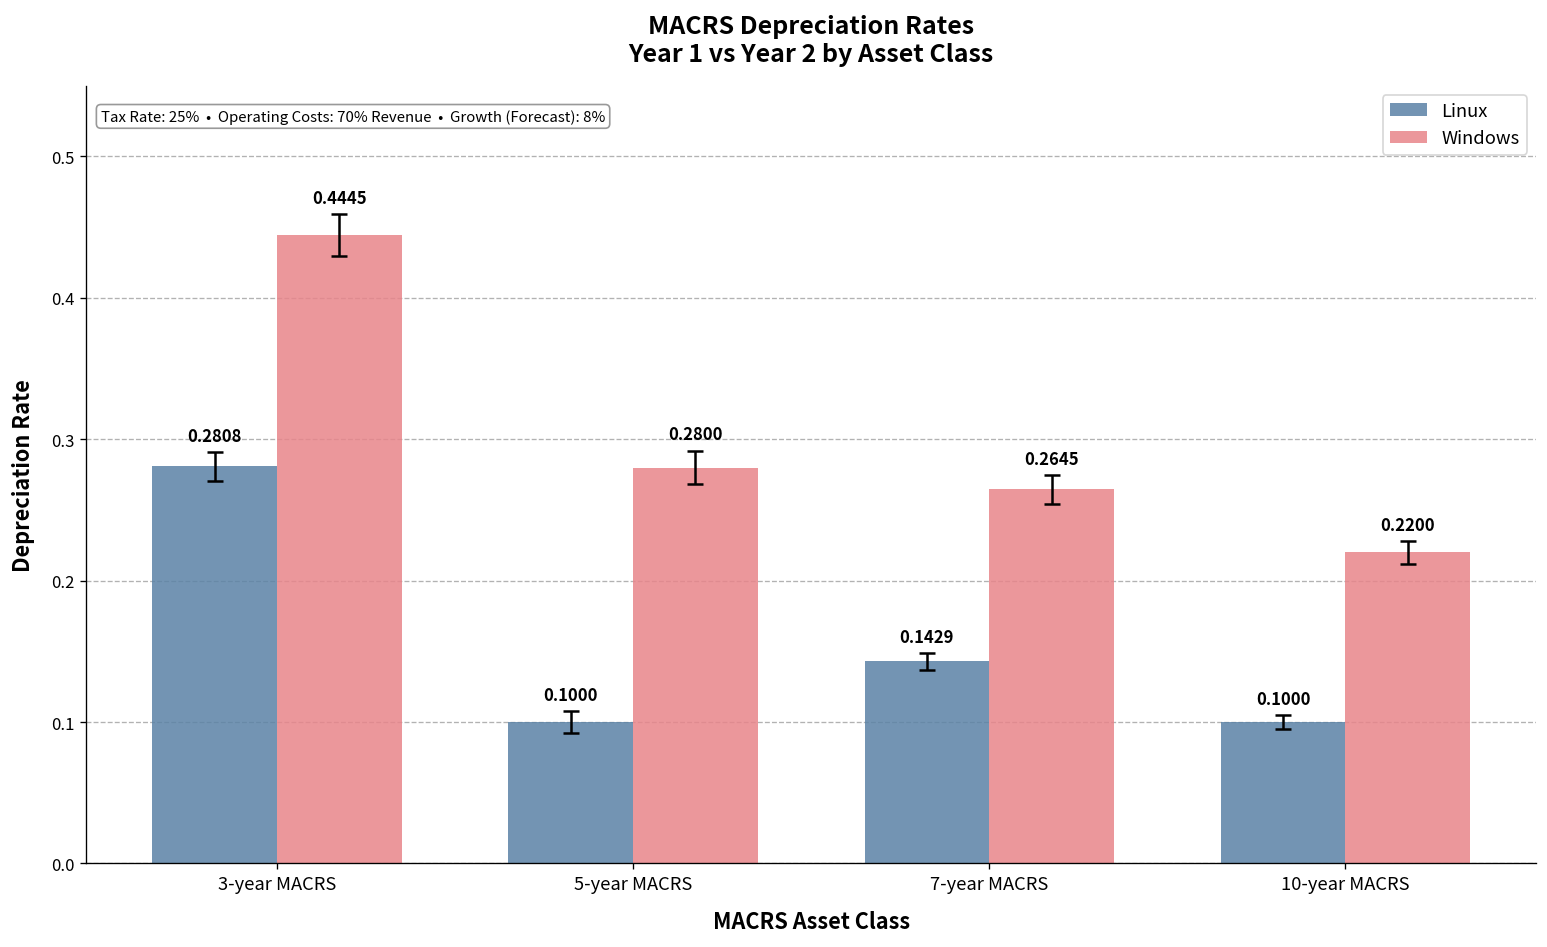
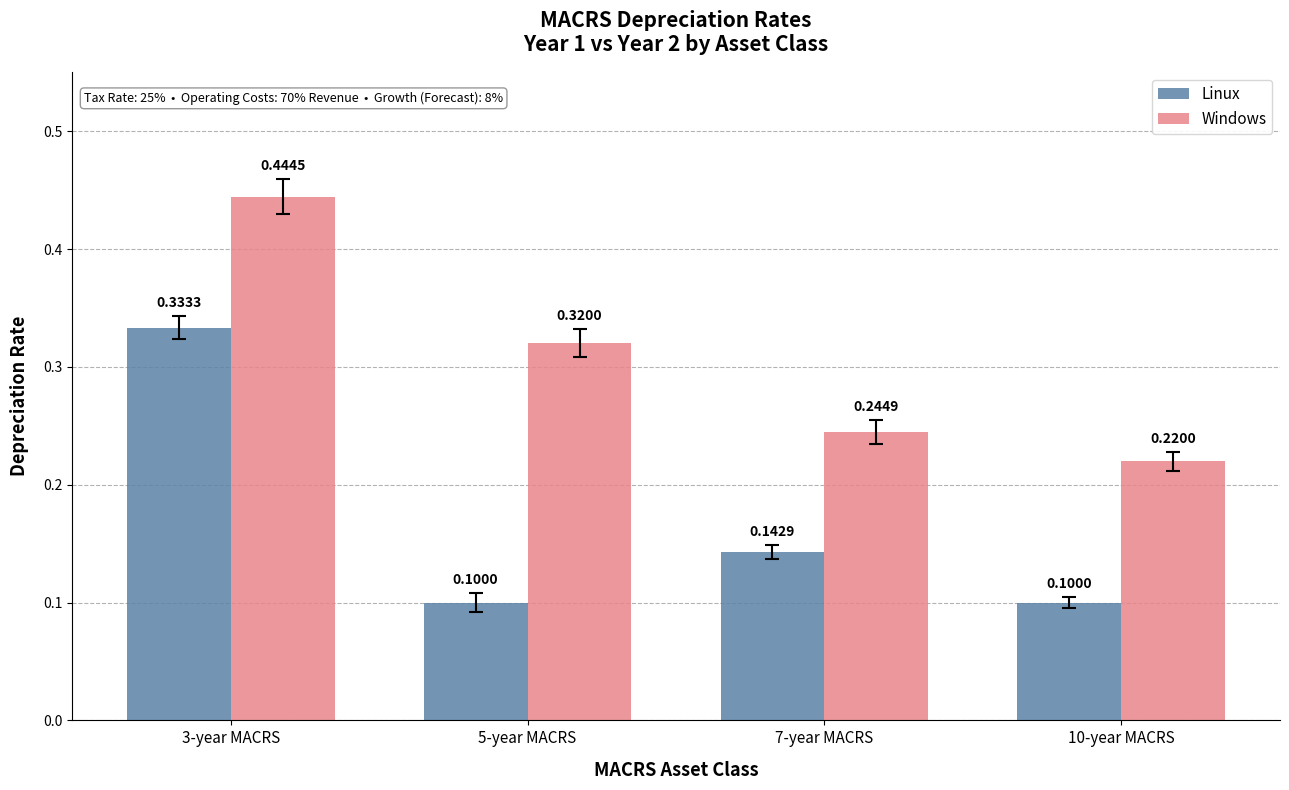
  {
    "Linux": {
-     "3-year MACRS": 0.2808,
+     "3-year MACRS": 0.3333,
      "5-year MACRS": 0.1000,
      "7-year MACRS": 0.1429,
      "10-year MACRS": 0.1000
    },
    "Windows": {
      "3-year MACRS": 0.4445,
-     "5-year MACRS": 0.2800,
-     "7-year MACRS": 0.2645,
+     "5-year MACRS": 0.3200,
+     "7-year MACRS": 0.2449,
      "10-year MACRS": 0.2200
    }
  }
